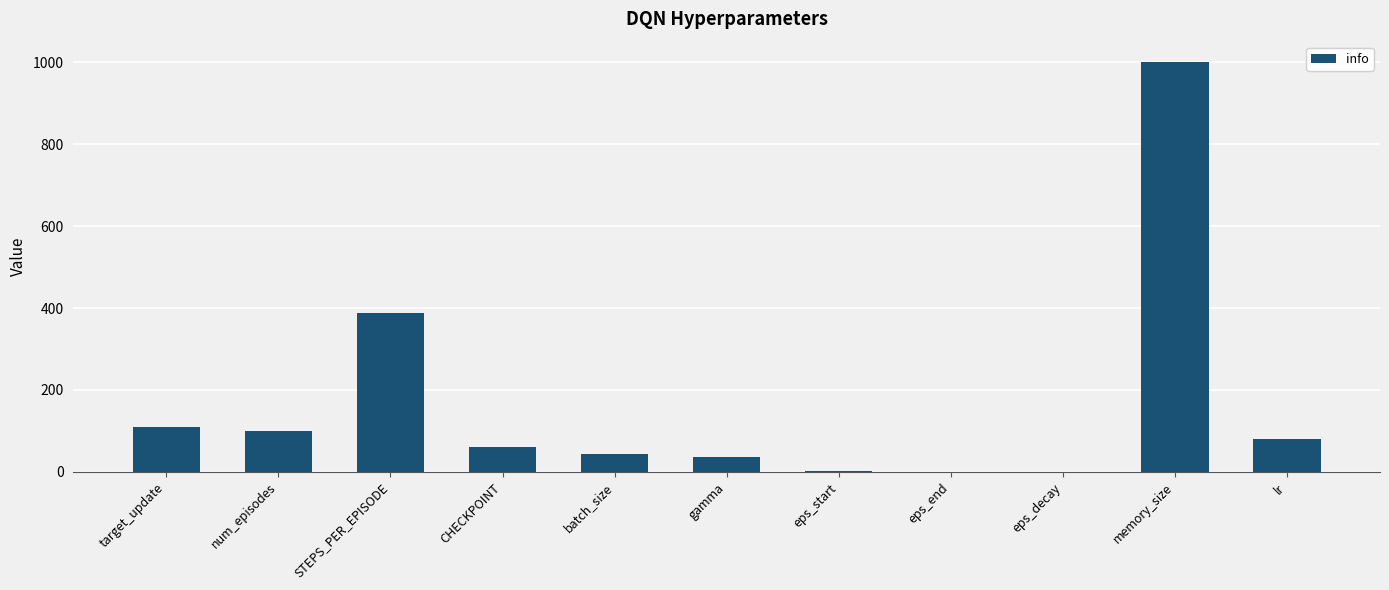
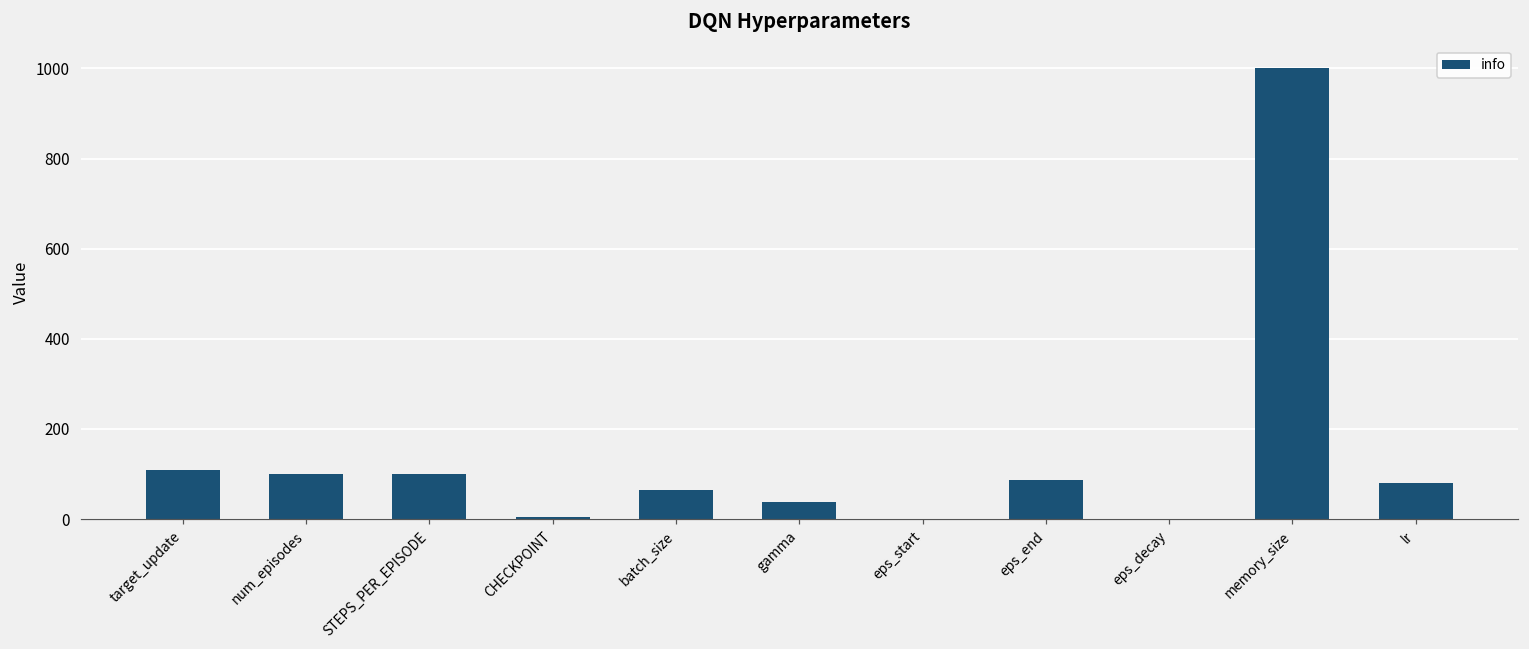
  {
    "target_update": 110,
    "num_episodes": 100,
-   "STEPS_PER_EPISODE": 390,
-   "CHECKPOINT": 60,
-   "batch_size": 40,
+   "STEPS_PER_EPISODE": 100,
+   "CHECKPOINT": 10,
+   "batch_size": 60,
    "gamma": 40,
-   "eps_end": 0,
+   "eps_end": 90,
    "memory_size": 1000,
    "lr": 80
  }
